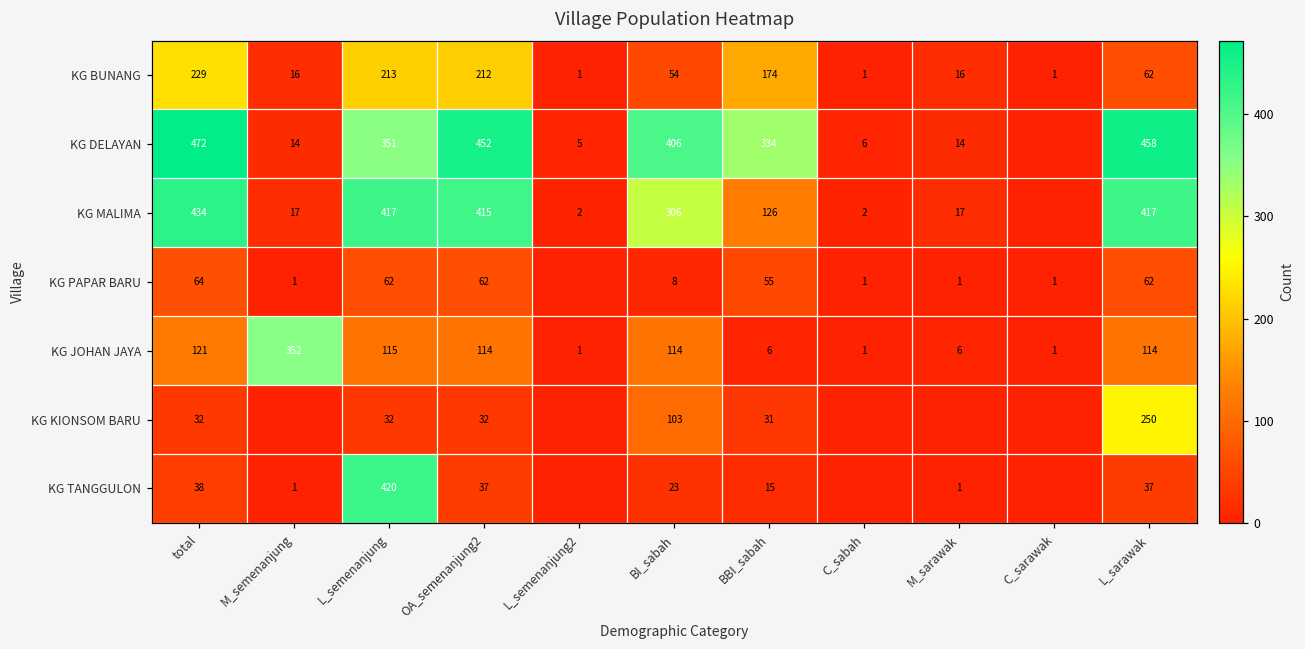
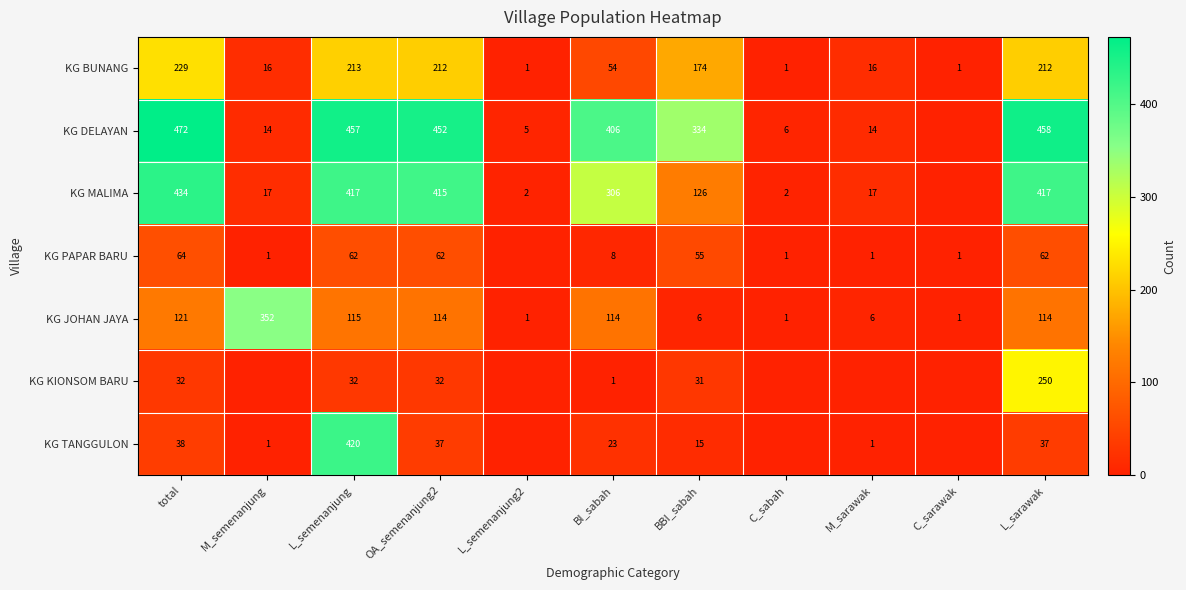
  {
    "KG BUNANG": {
      "total": 229,
      "M_semenanjung": 16,
      "L_semenanjung": 213,
      "OA_semenanjung2": 212,
      "L_semenanjung2": 1,
      "BI_sabah": 54,
      "BBI_sabah": 174,
      "C_sabah": 1,
      "M_sarawak": 16,
      "C_sarawak": 1,
-     "L_sarawak": 62
+     "L_sarawak": 212
    },
    "KG DELAYAN": {
      "total": 472,
      "M_semenanjung": 14,
-     "L_semenanjung": 351,
+     "L_semenanjung": 457,
      "OA_semenanjung2": 452,
      "L_semenanjung2": 5,
      "BI_sabah": 406,
      "BBI_sabah": 334,
      "C_sabah": 6,
      "M_sarawak": 14,
      "L_sarawak": 458
    },
    "KG MALIMA": {
      "total": 434,
      "M_semenanjung": 17,
      "L_semenanjung": 417,
      "OA_semenanjung2": 415,
      "L_semenanjung2": 2,
      "BI_sabah": 306,
      "BBI_sabah": 126,
      "C_sabah": 2,
      "M_sarawak": 17,
      "L_sarawak": 417
    },
    "KG PAPAR BARU": {
      "total": 64,
      "M_semenanjung": 1,
      "L_semenanjung": 62,
      "OA_semenanjung2": 62,
      "BI_sabah": 8,
      "BBI_sabah": 55,
      "C_sabah": 1,
      "M_sarawak": 1,
      "C_sarawak": 1,
      "L_sarawak": 62
    },
    "KG JOHAN JAYA": {
      "total": 121,
      "M_semenanjung": 352,
      "L_semenanjung": 115,
      "OA_semenanjung2": 114,
      "L_semenanjung2": 1,
      "BI_sabah": 114,
      "BBI_sabah": 6,
      "C_sabah": 1,
      "M_sarawak": 6,
      "C_sarawak": 1,
      "L_sarawak": 114
    },
    "KG KIONSOM BARU": {
      "total": 32,
      "L_semenanjung": 32,
      "OA_semenanjung2": 32,
-     "BI_sabah": 103,
+     "BI_sabah": 1,
      "BBI_sabah": 31,
      "L_sarawak": 250
    },
    "KG TANGGULON": {
      "total": 38,
      "M_semenanjung": 1,
      "L_semenanjung": 420,
      "OA_semenanjung2": 37,
      "BI_sabah": 23,
      "BBI_sabah": 15,
      "M_sarawak": 1,
      "L_sarawak": 37
    }
  }
